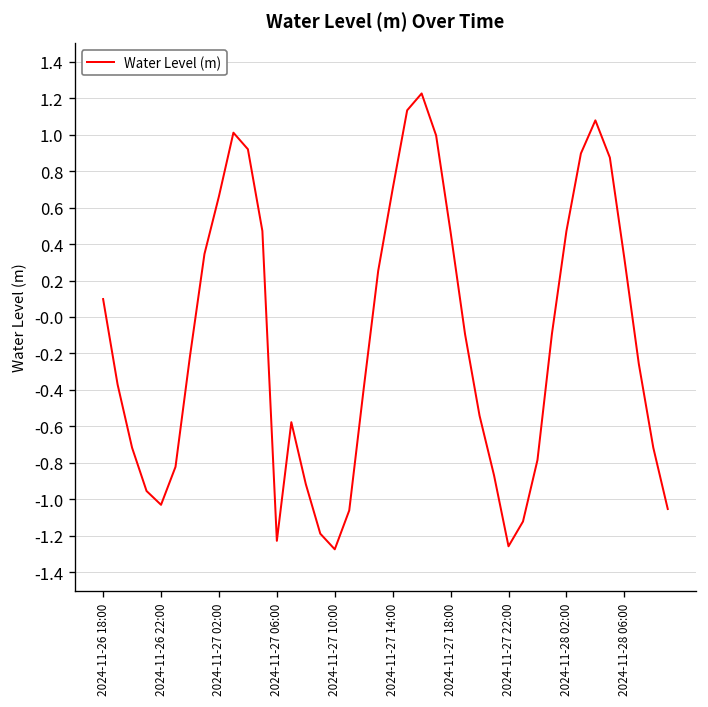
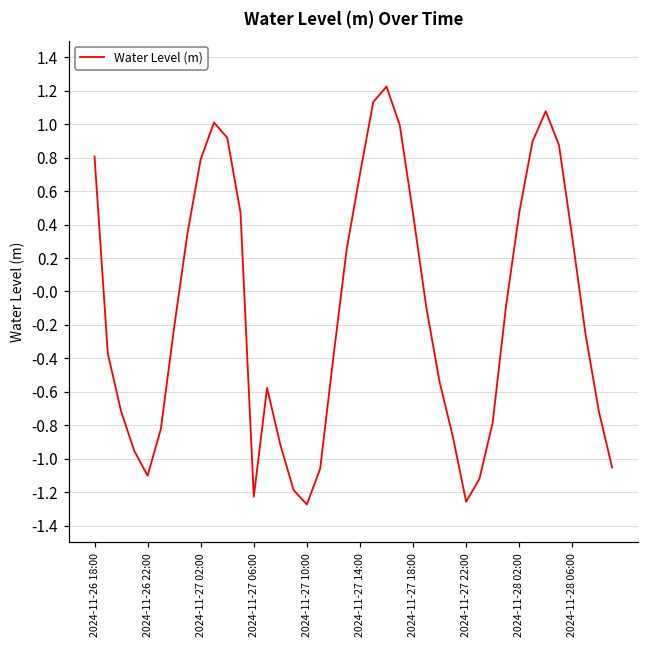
  {
-   "2024-11-26 18:00": 0.10,
-   "2024-11-26 22:00": -1.03,
-   "2024-11-27 02:00": 0.66,
+   "2024-11-26 18:00": 0.81,
+   "2024-11-26 22:00": -1.10,
+   "2024-11-27 02:00": 0.79,
    "2024-11-27 06:00": -1.23,
    "2024-11-27 10:00": -1.27,
    "2024-11-27 14:00": 0.70,
    "2024-11-27 18:00": 0.47,
    "2024-11-27 22:00": -1.26,
    "2024-11-28 02:00": 0.47,
    "2024-11-28 06:00": 0.32
  }
